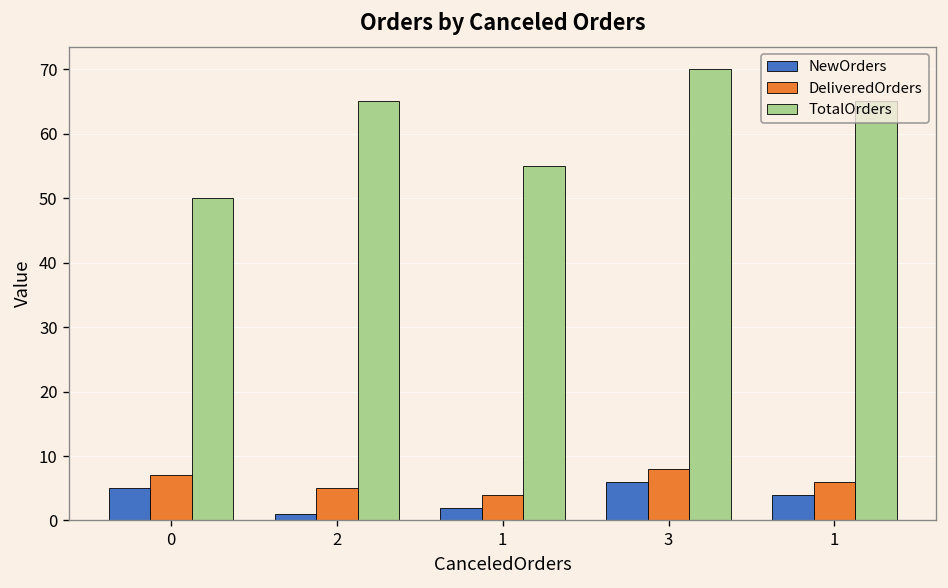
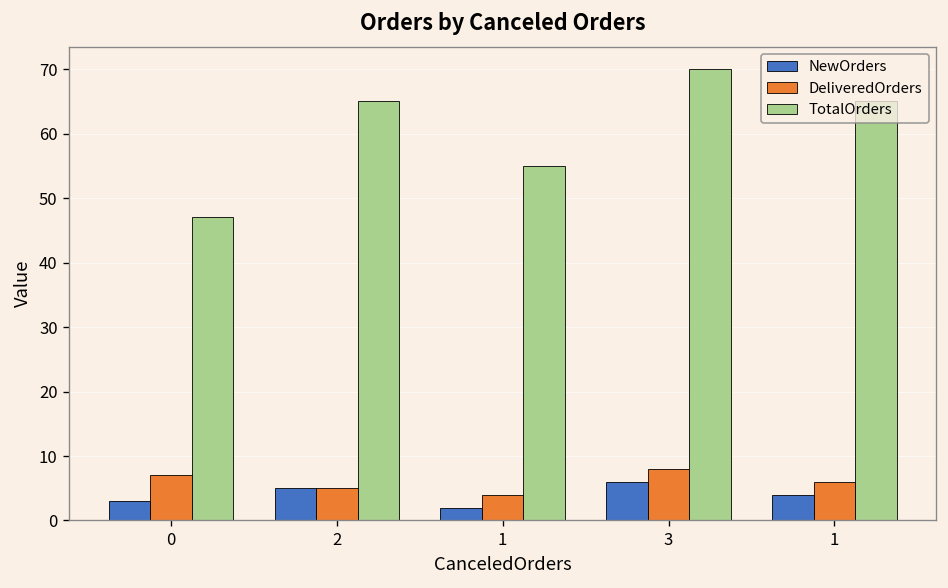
  {
    "NewOrders": {
-     "0": 5,
-     "2": 1,
+     "0": 3,
+     "2": 5,
      "3": 6
    },
    "DeliveredOrders": {
      "0": 7,
      "2": 5,
      "3": 8
    },
    "TotalOrders": {
-     "0": 50,
+     "0": 47,
      "2": 65,
      "3": 70
    }
  }
